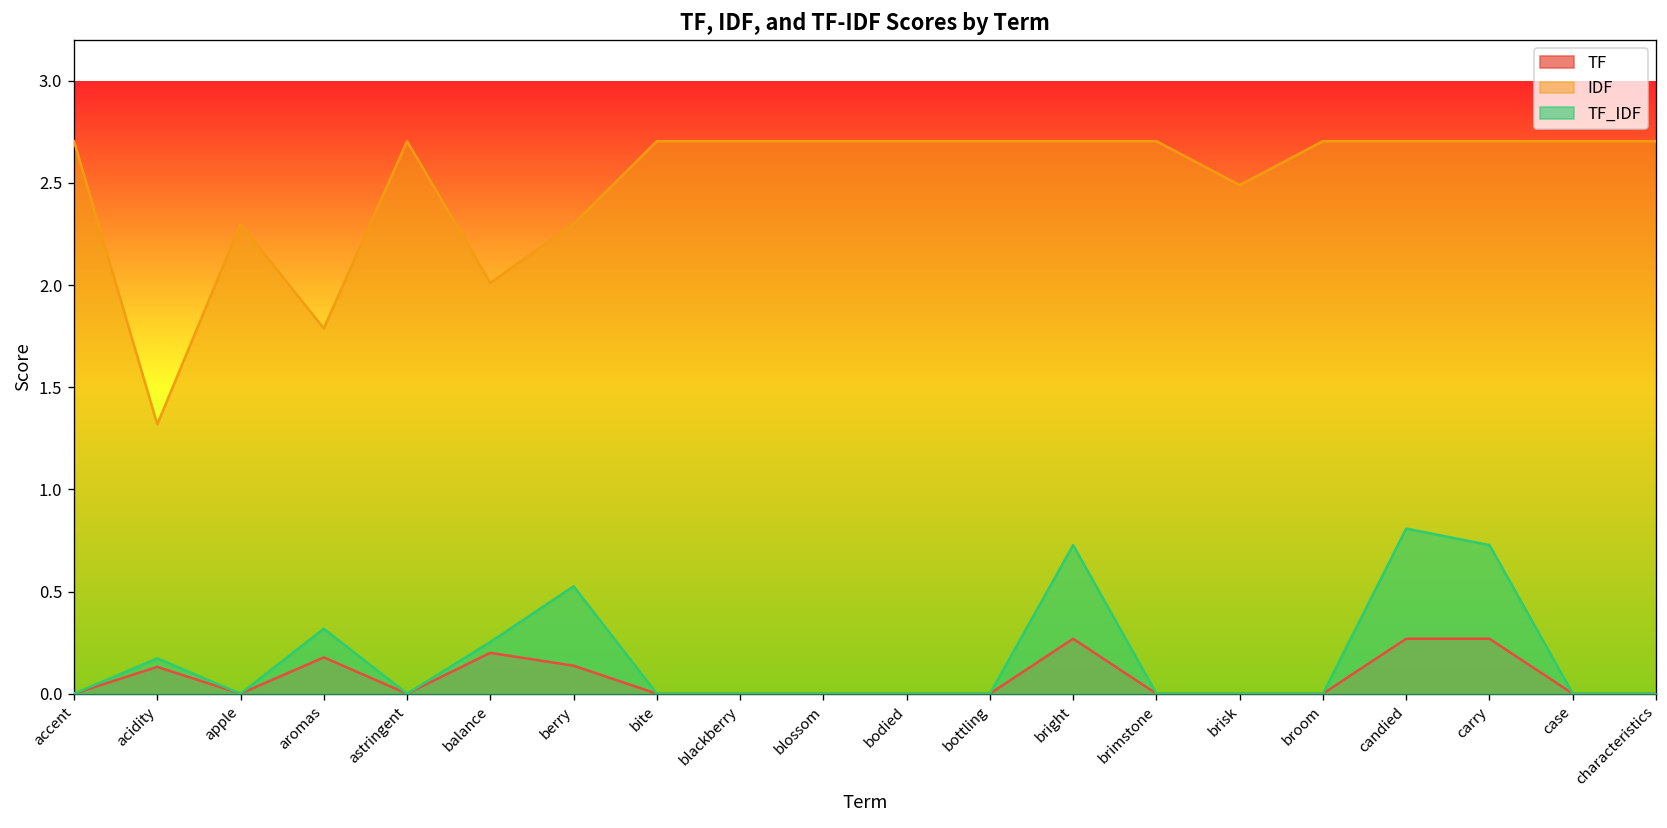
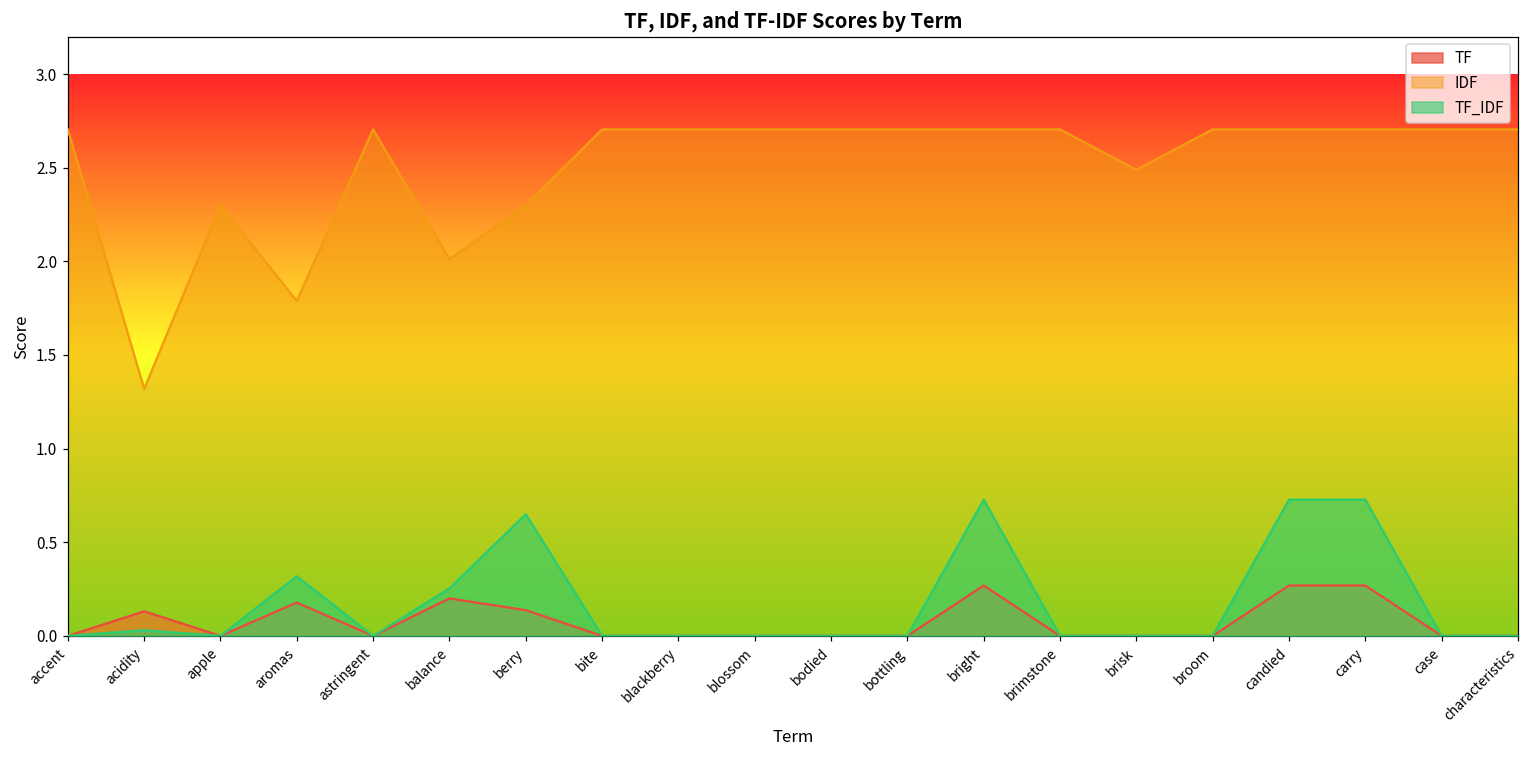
  {
    "TF": {
      "acidity": 0.13,
      "aromas": 0.18,
      "balance": 0.20,
      "berry": 0.14,
      "bright": 0.27,
      "candied": 0.27,
      "carry": 0.27
    },
    "IDF": {
      "accent": 2.70,
      "acidity": 1.32,
      "apple": 2.30,
      "aromas": 1.79,
      "astringent": 2.70,
      "balance": 2.01,
      "berry": 2.30,
      "bite": 2.70,
      "blackberry": 2.70,
      "blossom": 2.70,
      "bodied": 2.70,
      "bottling": 2.70,
      "bright": 2.70,
      "brimstone": 2.70,
      "brisk": 2.49,
      "broom": 2.70,
      "candied": 2.70,
      "carry": 2.70,
      "case": 2.70,
      "characteristics": 2.70
    },
    "TF_IDF": {
-     "acidity": 0.17,
+     "acidity": 0.03,
      "aromas": 0.32,
      "balance": 0.25,
-     "berry": 0.53,
+     "berry": 0.65,
      "bright": 0.73,
-     "candied": 0.81,
+     "candied": 0.73,
      "carry": 0.73
    }
  }
